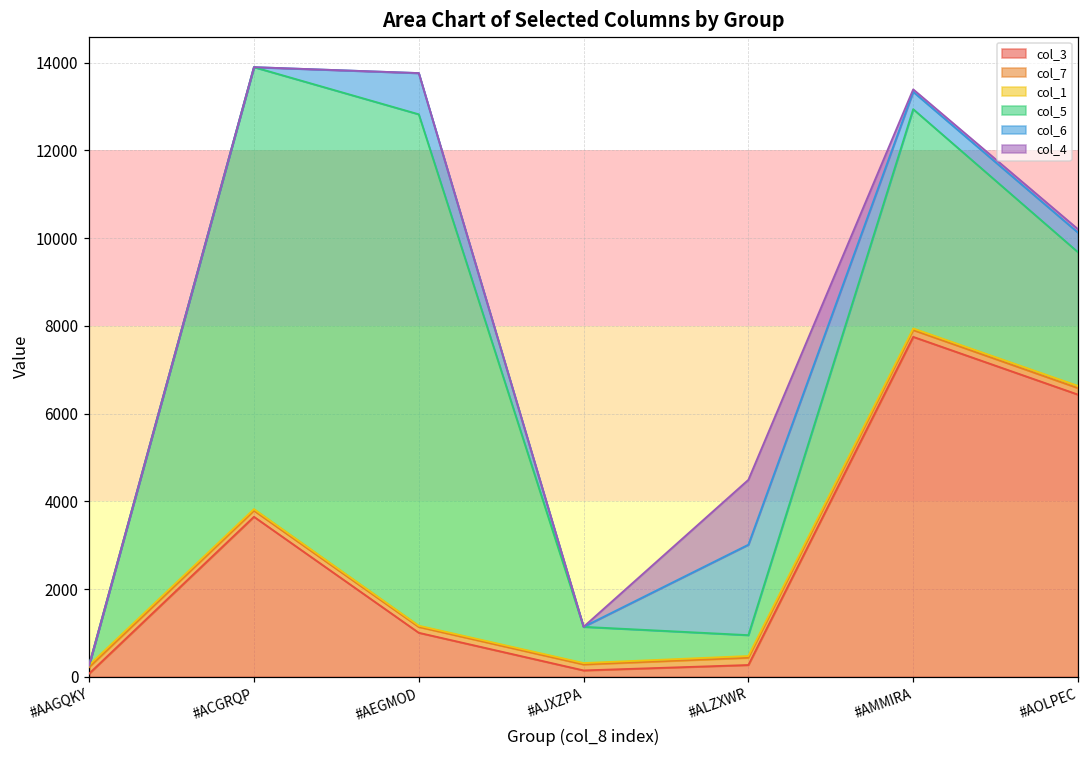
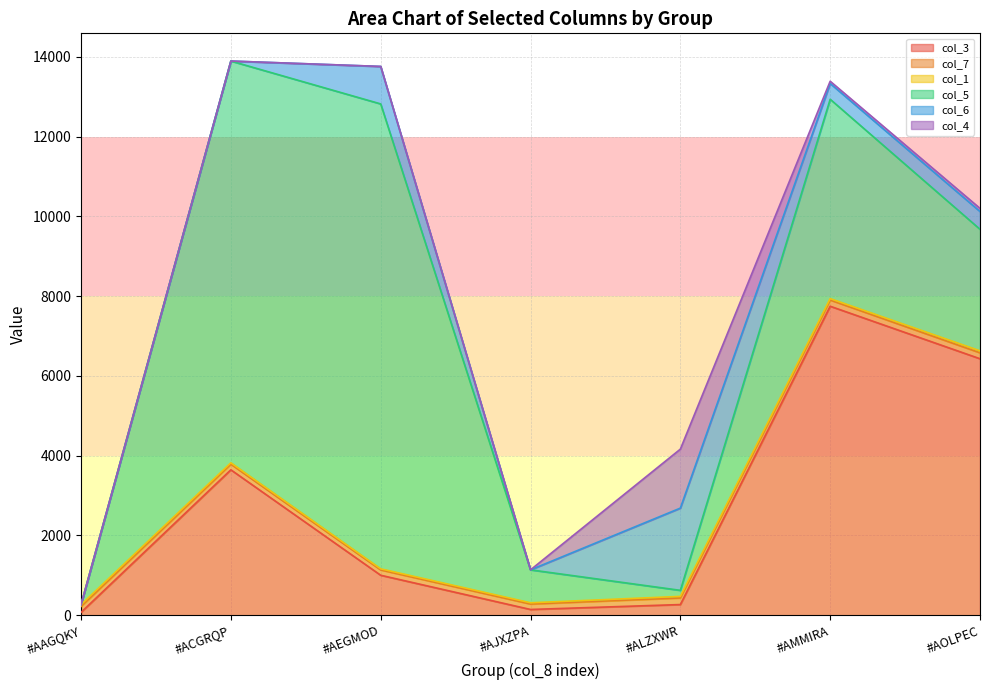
  {
    "col_5": {
      "#AEGMOD": 11700,
-     "#ALZXWR": 500,
+     "#ALZXWR": 200,
      "#AMMIRA": 5000,
      "#AOLPEC": 3000
    },
    "col_6": {
      "#ALZXWR": 2100,
      "#AOLPEC": 400
    },
    "col_4": {
      "#ALZXWR": 1500,
      "#AOLPEC": 100
    }
  }
